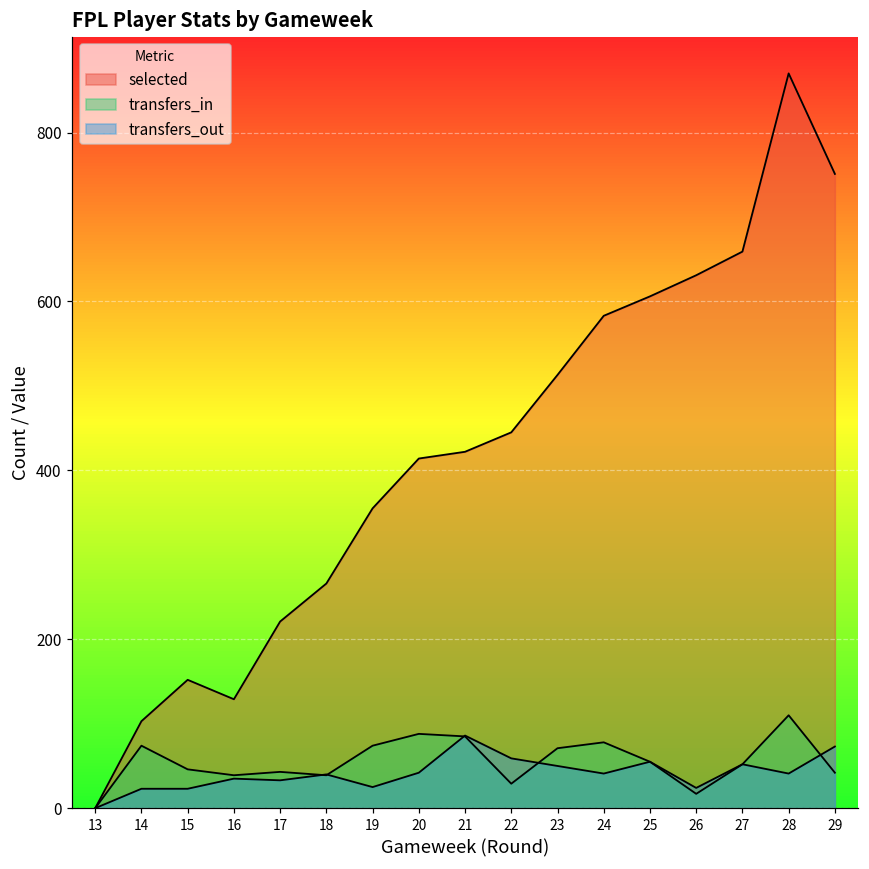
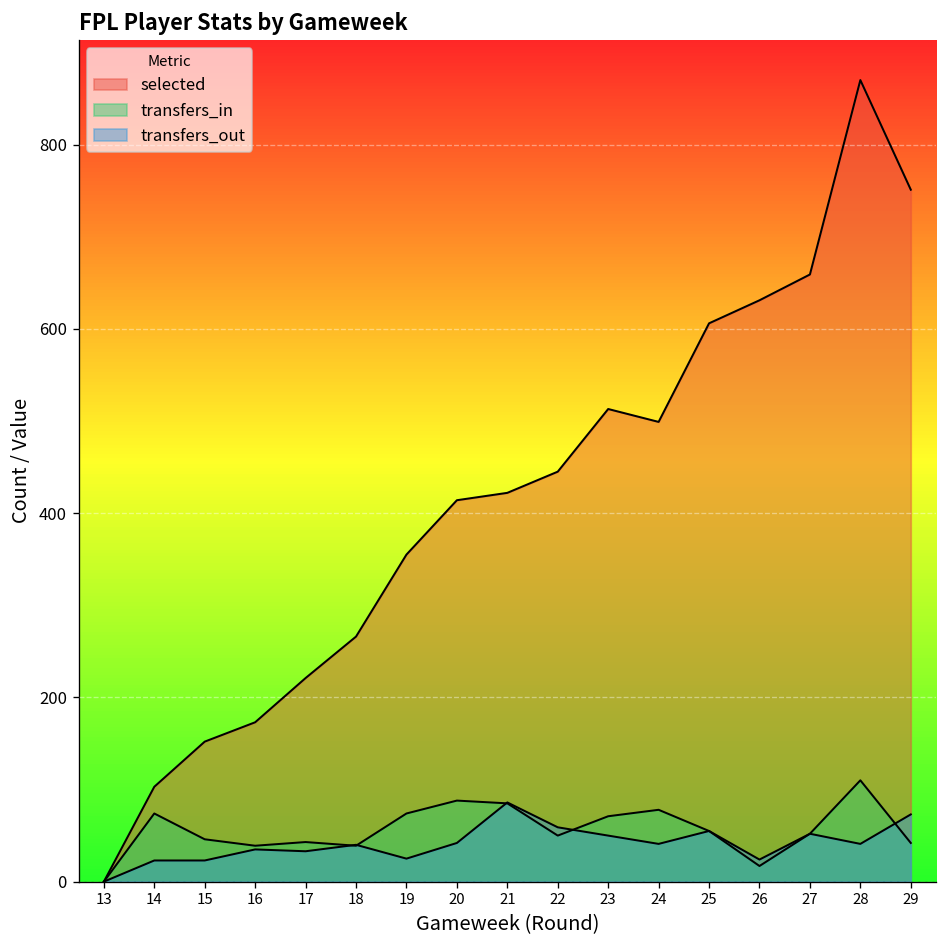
  {
    "selected": {
      "14": 100,
      "15": 150,
-     "16": 130,
+     "16": 170,
      "17": 220,
      "18": 270,
      "19": 360,
      "20": 410,
      "21": 420,
      "22": 450,
      "23": 510,
-     "24": 580,
+     "24": 500,
      "25": 610,
      "26": 630,
      "27": 660,
      "28": 870,
      "29": 750
    },
    "transfers_in": {
      "14": 70,
      "15": 50,
      "16": 40,
      "17": 40,
      "19": 70,
      "20": 90,
-     "22": 30,
+     "22": 50,
      "23": 70,
      "24": 80,
      "26": 20,
      "28": 110,
      "29": 40
    },
    "transfers_out": {
      "14": 20,
      "15": 20,
      "16": 40,
      "17": 30,
      "19": 30,
      "20": 40,
      "22": 60,
      "23": 50,
      "24": 40,
      "26": 20,
      "28": 40,
      "29": 70
    }
  }
